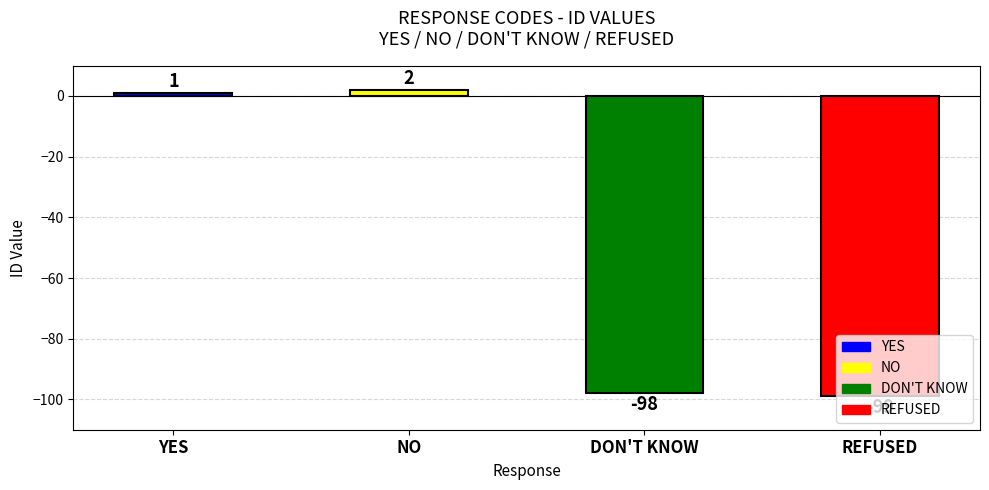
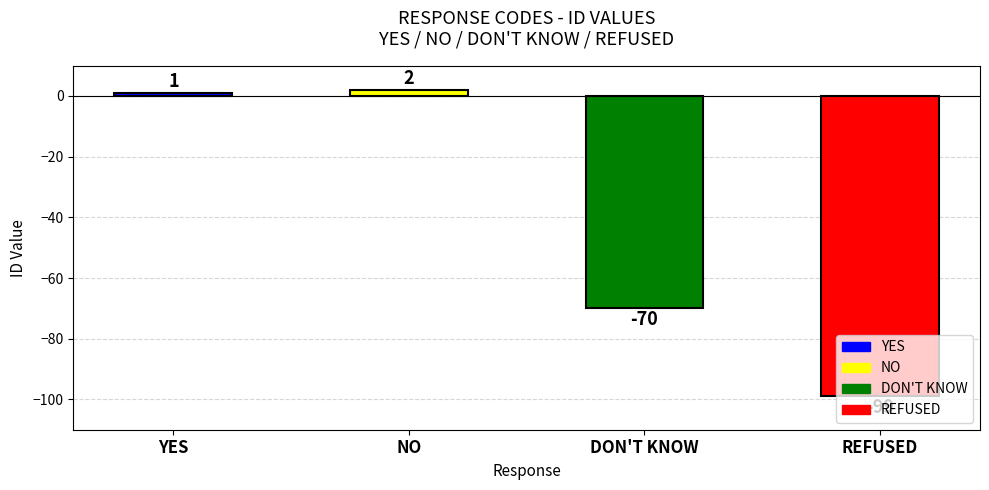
  {
    "YES": 1,
    "NO": 2,
-   "DON'T KNOW": -98
+   "DON'T KNOW": -70
  }
